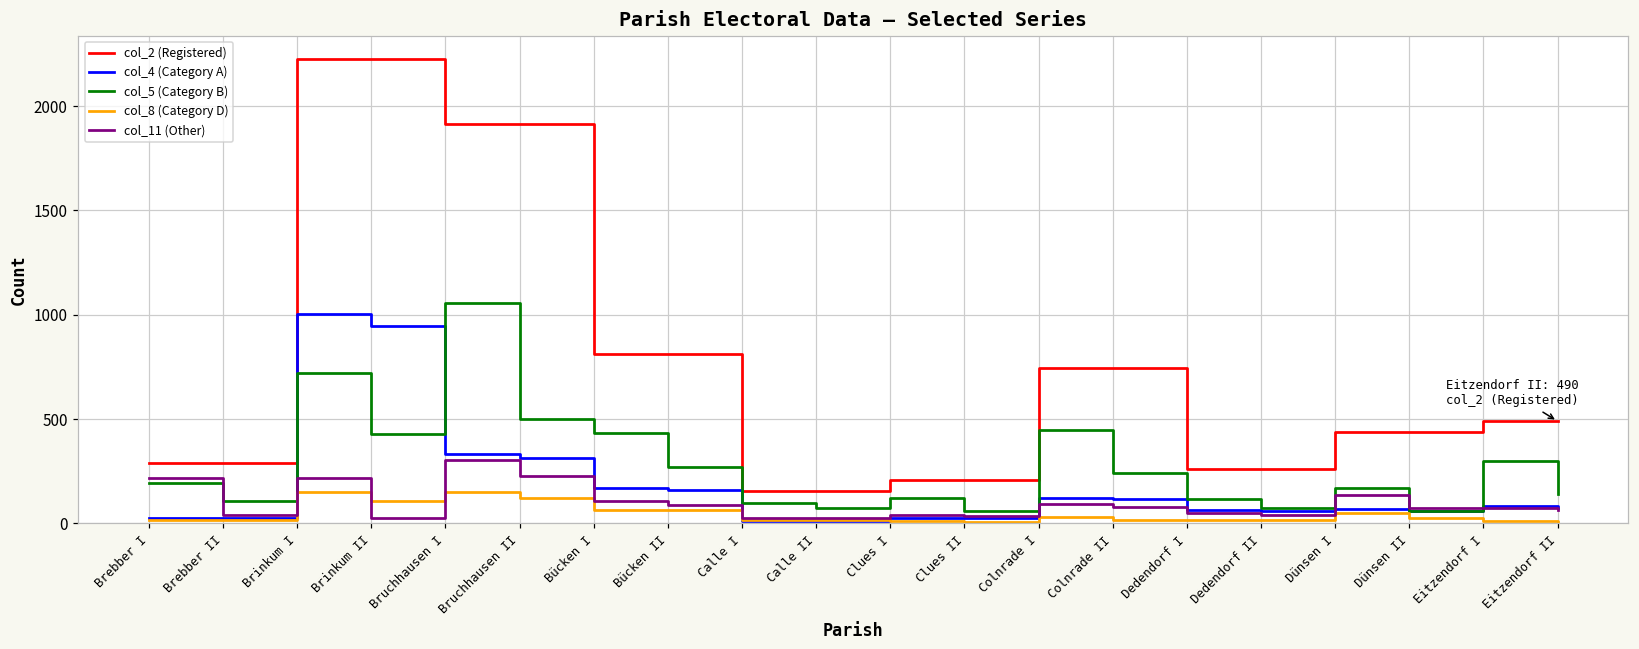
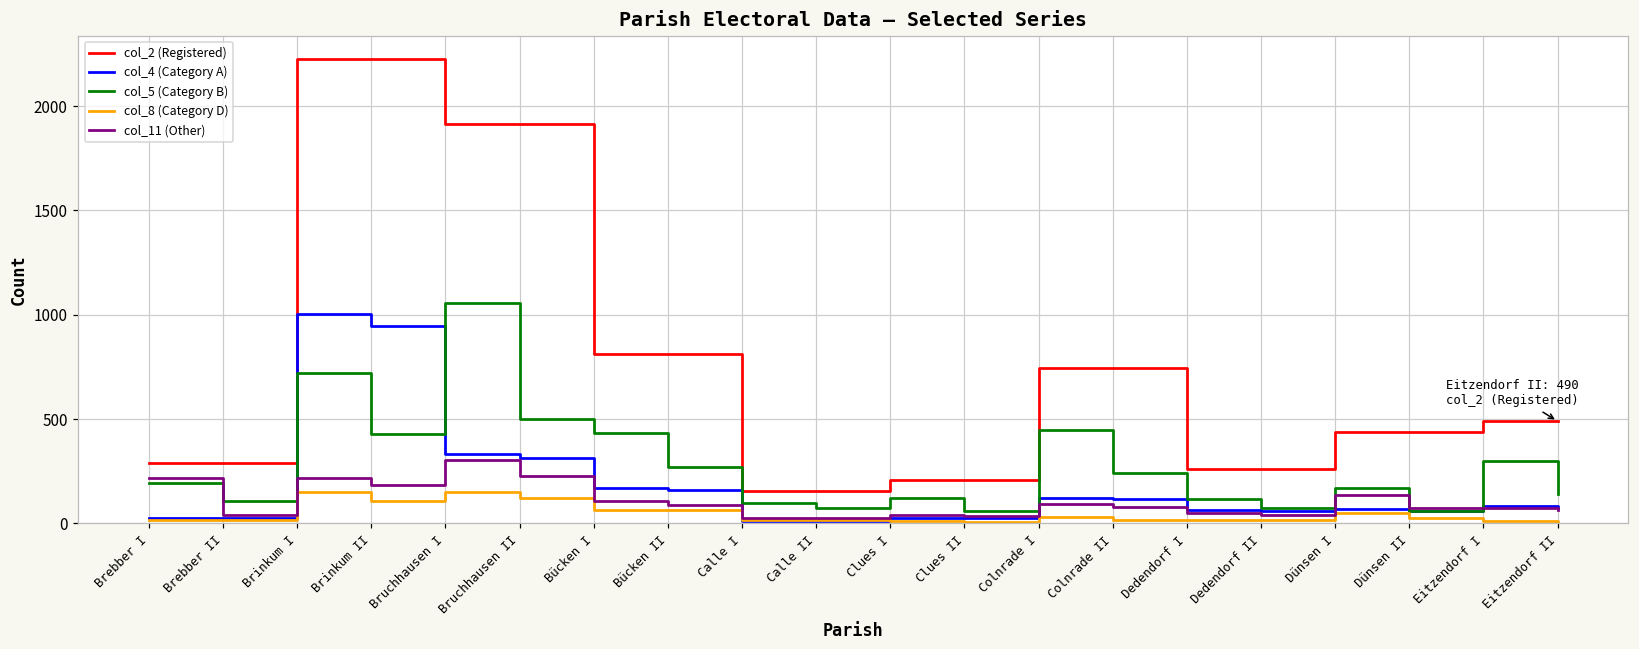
  {
    "col_2 (Registered)": {
      "Eitzendorf I": 490,
      "Eitzendorf II": 490
    },
    "col_4 (Category A)": {
      "Brinkum I": 1000,
      "Brinkum II": 940,
      "Bruchhausen I": 330,
      "Bruchhausen II": 310,
      "Bücken I": 170,
      "Bücken II": 160,
      "Colnrade I": 120,
      "Colnrade II": 120,
      "Dedendorf II": 60,
      "Dünsen I": 70
    },
    "col_5 (Category B)": {
      "Brebber I": 190,
      "Brebber II": 110,
      "Brinkum I": 720,
      "Brinkum II": 430,
      "Bruchhausen I": 1050,
      "Bruchhausen II": 500,
      "Bücken I": 440,
      "Bücken II": 270,
      "Calle I": 100,
      "Calle II": 70,
      "Clues I": 120,
      "Clues II": 60,
      "Colnrade I": 450,
      "Colnrade II": 240,
      "Dedendorf I": 120,
      "Dedendorf II": 80,
      "Dünsen I": 170,
      "Eitzendorf I": 300,
      "Eitzendorf II": 140
    },
    "col_8 (Category D)": {
      "Brebber II": 10,
      "Brinkum I": 150,
      "Brinkum II": 110,
      "Bruchhausen I": 150,
      "Bruchhausen II": 120,
      "Bücken I": 70,
      "Bücken II": 70,
      "Clues I": 10,
      "Clues II": 10,
      "Colnrade I": 30,
      "Colnrade II": 10,
      "Dedendorf I": 20,
      "Dedendorf II": 10,
      "Dünsen I": 50,
      "Dünsen II": 30,
      "Eitzendorf I": 10,
      "Eitzendorf II": 10
    },
    "col_11 (Other)": {
      "Brebber I": 220,
      "Brinkum I": 220,
-     "Brinkum II": 30,
+     "Brinkum II": 190,
      "Bruchhausen I": 300,
      "Bruchhausen II": 230,
      "Bücken I": 110,
      "Bücken II": 90,
      "Colnrade I": 90,
      "Colnrade II": 80,
      "Dedendorf II": 40,
      "Dünsen I": 140,
      "Dünsen II": 80
    }
  }
